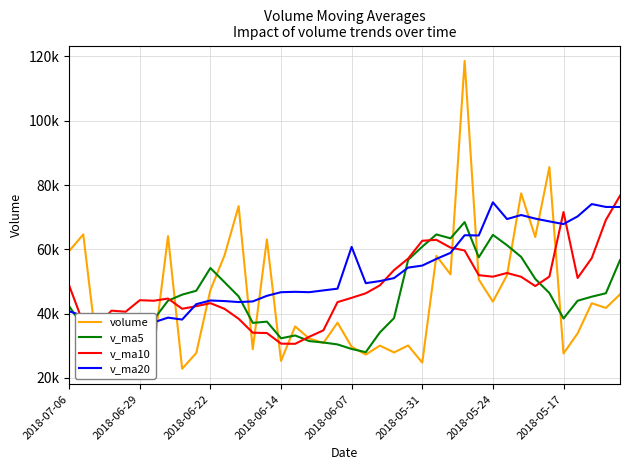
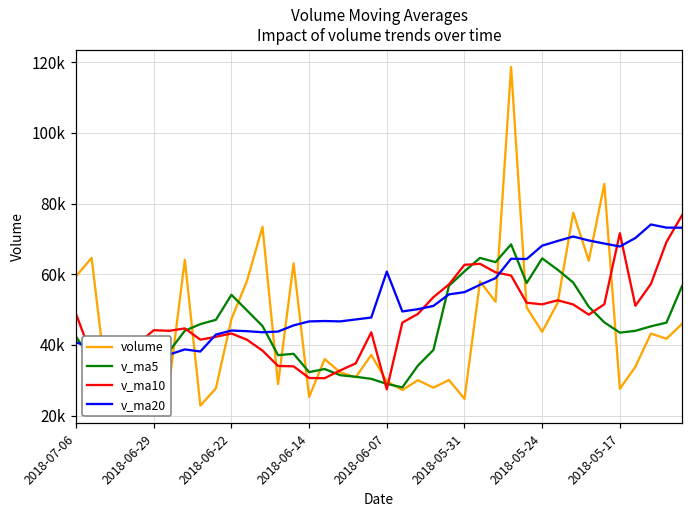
  {
    "volume": {
      "2018-07-06": 59000,
      "2018-06-22": 47000,
      "2018-06-14": 25000,
      "2018-05-31": 25000,
      "2018-05-24": 44000,
      "2018-05-17": 28000
    },
    "v_ma5": {
      "2018-07-06": 42000,
      "2018-06-22": 54000,
      "2018-06-14": 32000,
      "2018-05-31": 61000,
      "2018-05-24": 64000,
-     "2018-05-17": 38000
+     "2018-05-17": 43000
    },
    "v_ma10": {
      "2018-07-06": 49000,
      "2018-06-29": 44000,
      "2018-06-22": 43000,
      "2018-06-14": 31000,
-     "2018-06-07": 45000,
+     "2018-06-07": 27000,
      "2018-05-31": 63000,
      "2018-05-24": 51000,
      "2018-05-17": 72000
    },
    "v_ma20": {
      "2018-07-06": 41000,
      "2018-06-22": 44000,
      "2018-06-14": 47000,
      "2018-06-07": 61000,
      "2018-05-31": 55000,
-     "2018-05-24": 75000,
+     "2018-05-24": 68000,
      "2018-05-17": 68000
    }
  }
